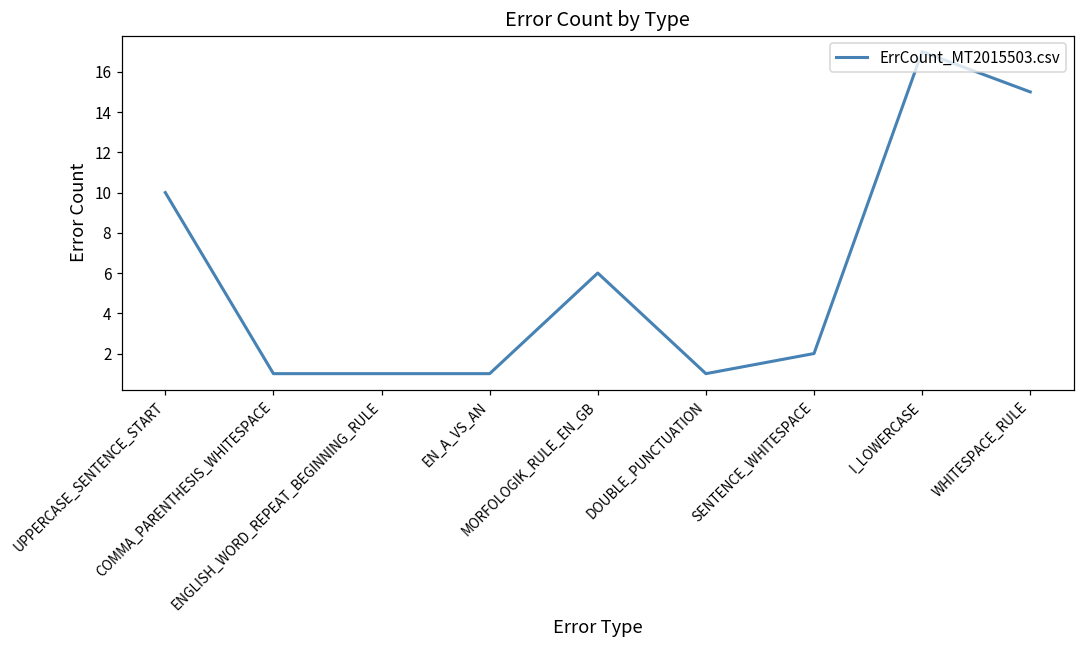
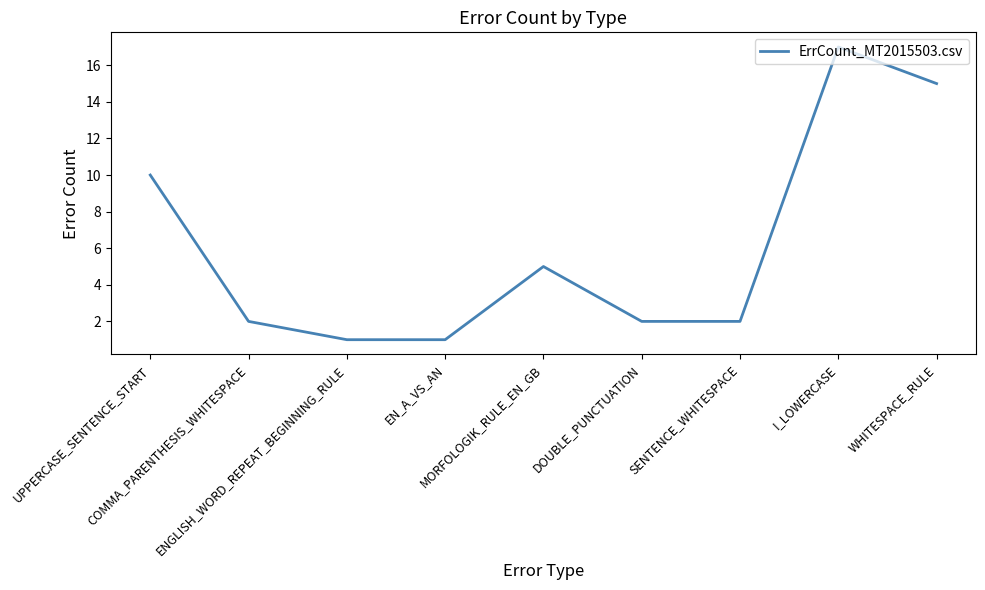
  {
    "UPPERCASE_SENTENCE_START": 10,
-   "COMMA_PARENTHESIS_WHITESPACE": 1,
+   "COMMA_PARENTHESIS_WHITESPACE": 2,
    "ENGLISH_WORD_REPEAT_BEGINNING_RULE": 1,
    "EN_A_VS_AN": 1,
-   "MORFOLOGIK_RULE_EN_GB": 6,
-   "DOUBLE_PUNCTUATION": 1,
+   "MORFOLOGIK_RULE_EN_GB": 5,
+   "DOUBLE_PUNCTUATION": 2,
    "SENTENCE_WHITESPACE": 2,
    "WHITESPACE_RULE": 15
  }
